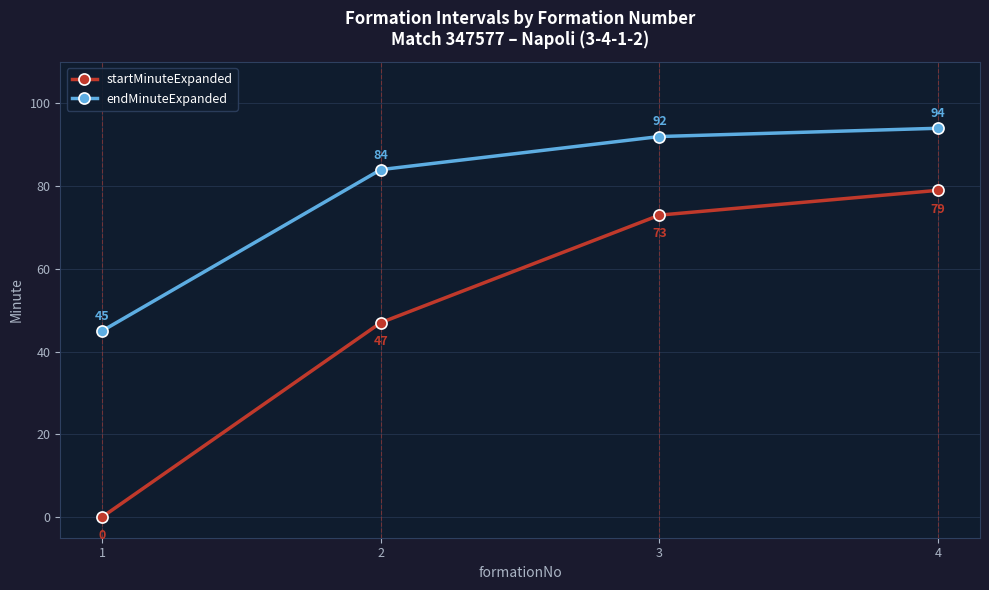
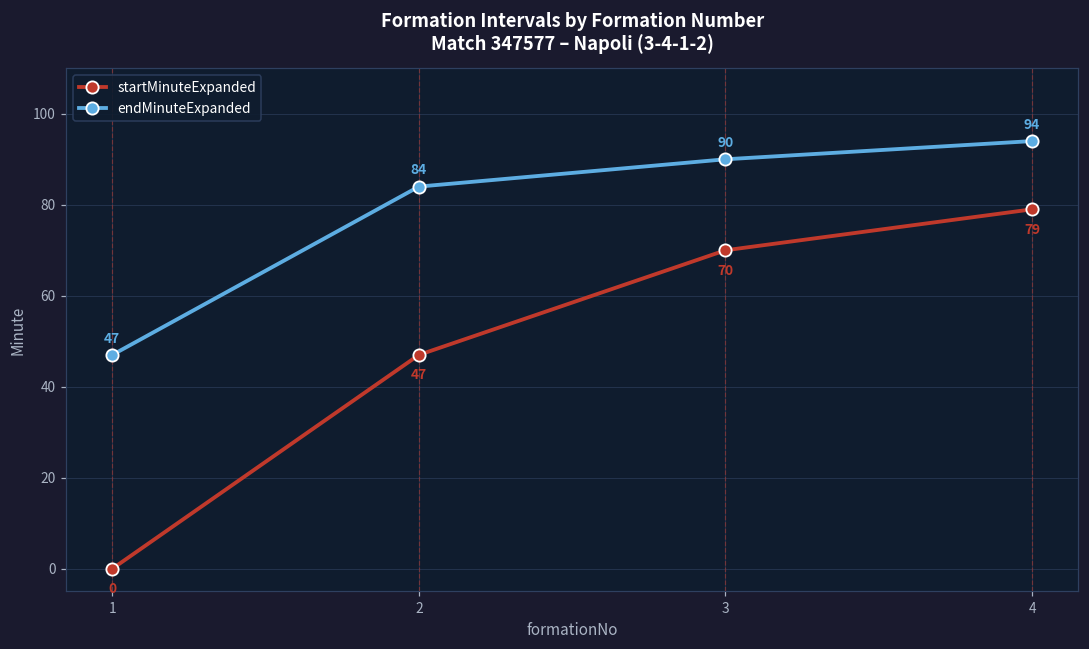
  {
    "startMinuteExpanded": {
      "1": 0,
      "2": 47,
-     "3": 73,
+     "3": 70,
      "4": 79
    },
    "endMinuteExpanded": {
-     "1": 45,
+     "1": 47,
      "2": 84,
-     "3": 92,
+     "3": 90,
      "4": 94
    }
  }
